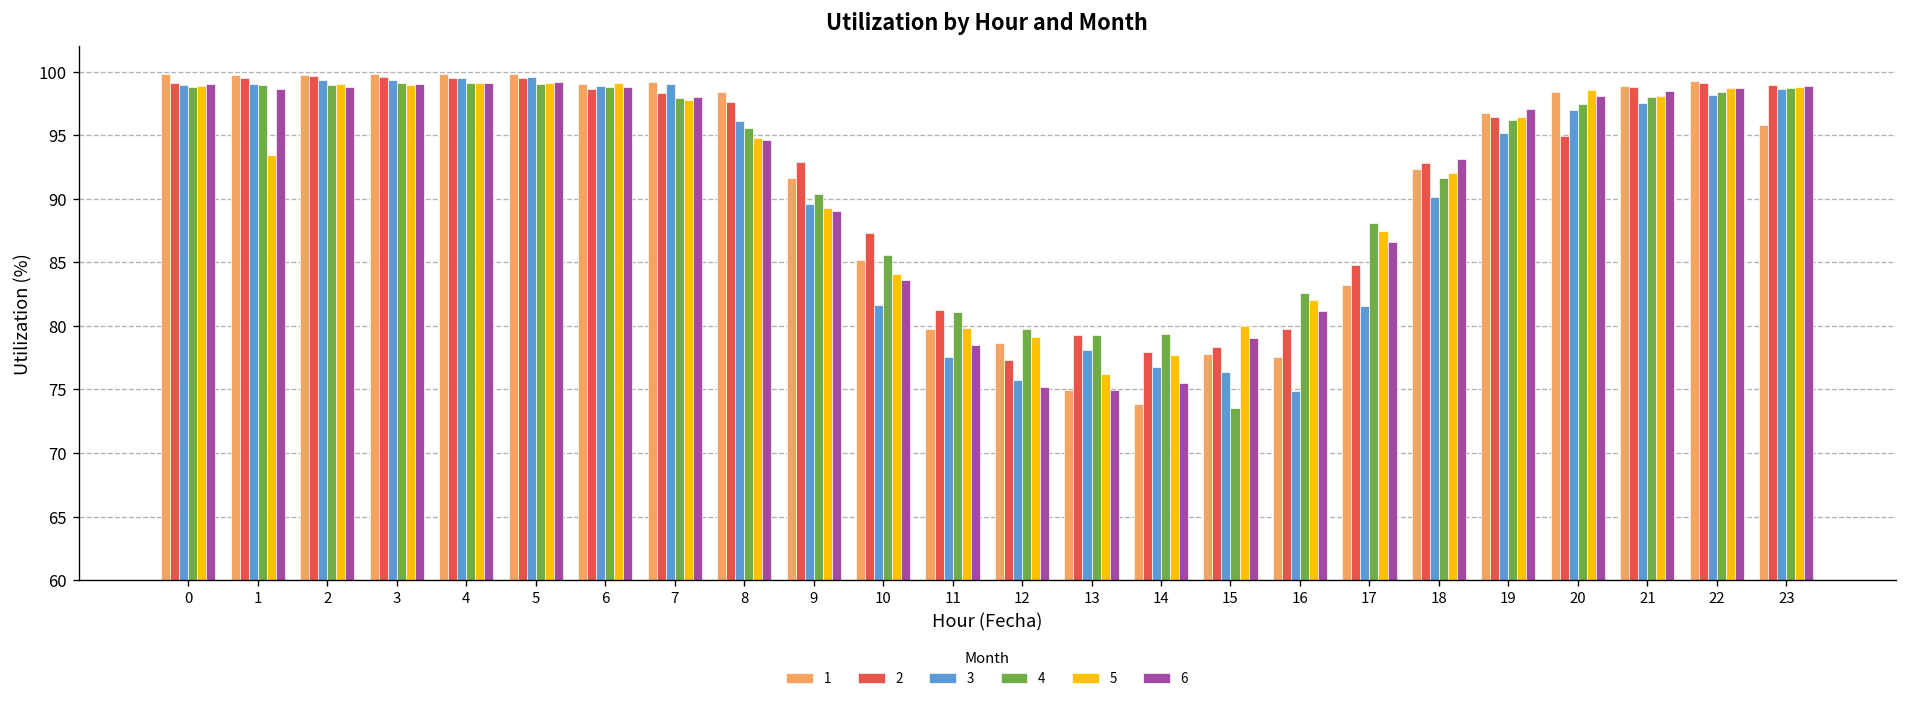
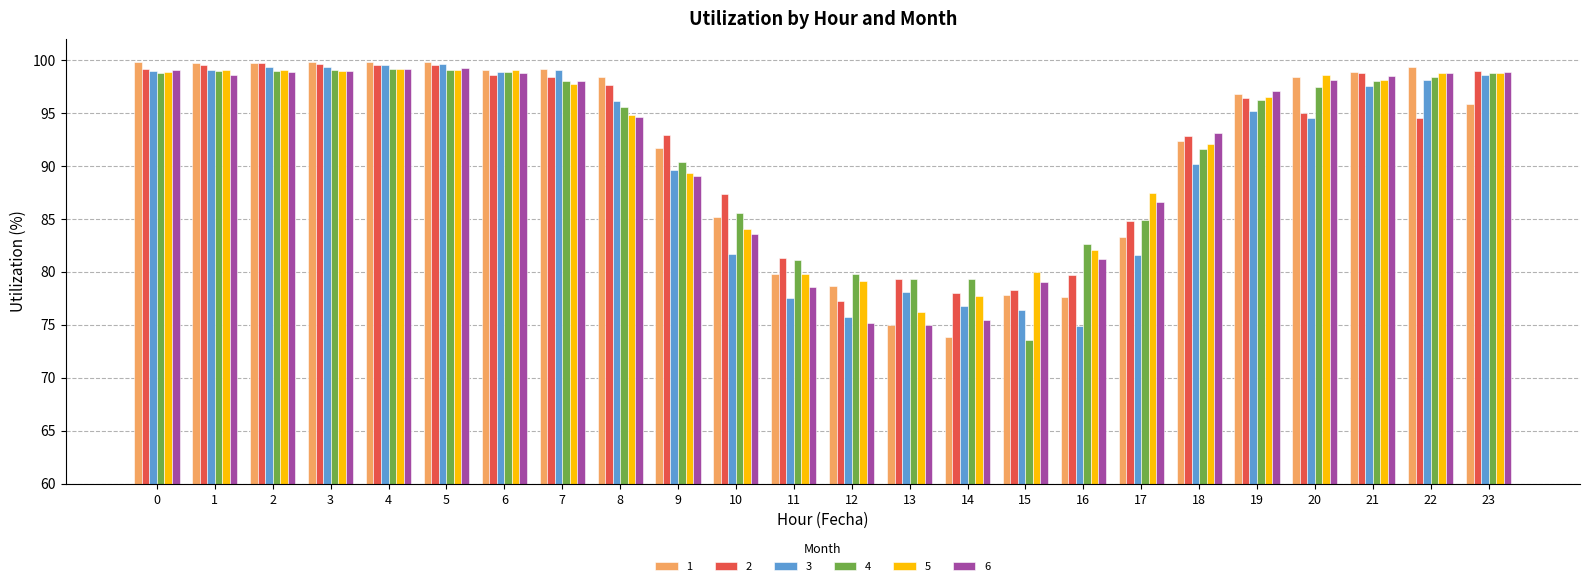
  {
    "1": {
      "0": 99.8,
      "1": 99.7,
      "2": 99.7,
      "3": 99.8,
      "4": 99.8,
      "5": 99.8,
      "6": 99.0,
      "7": 99.2,
      "8": 98.4,
      "9": 91.7,
      "10": 85.2,
      "11": 79.8,
      "12": 78.6,
      "13": 74.9,
      "14": 73.8,
      "15": 77.8,
      "16": 77.6,
      "17": 83.3,
      "18": 92.4,
      "19": 96.8,
      "20": 98.4,
      "21": 98.8,
      "22": 99.3,
      "23": 95.8
    },
    "2": {
      "0": 99.1,
      "1": 99.5,
      "2": 99.7,
      "3": 99.6,
      "4": 99.5,
      "5": 99.5,
      "6": 98.6,
      "7": 98.3,
      "8": 97.6,
      "9": 92.9,
      "10": 87.3,
      "11": 81.3,
      "12": 77.3,
      "13": 79.3,
      "14": 78.0,
      "15": 78.3,
      "16": 79.7,
      "17": 84.8,
      "18": 92.8,
      "19": 96.4,
      "20": 95.0,
      "21": 98.8,
-     "22": 99.1,
+     "22": 94.5,
      "23": 98.9
    },
    "3": {
      "0": 99.0,
      "1": 99.1,
      "2": 99.3,
      "3": 99.4,
      "4": 99.5,
      "5": 99.6,
      "6": 98.8,
      "7": 99.0,
      "8": 96.1,
      "9": 89.6,
      "10": 81.7,
      "11": 77.6,
      "12": 75.8,
      "13": 78.1,
      "14": 76.8,
      "15": 76.4,
      "16": 74.9,
      "17": 81.6,
      "18": 90.2,
      "19": 95.2,
-     "20": 97.0,
+     "20": 94.5,
      "21": 97.6,
      "22": 98.1,
      "23": 98.6
    },
    "4": {
      "0": 98.8,
      "1": 99.0,
      "2": 98.9,
      "3": 99.1,
      "4": 99.1,
      "5": 99.0,
      "6": 98.8,
      "7": 98.0,
      "8": 95.6,
      "9": 90.4,
      "10": 85.6,
      "11": 81.1,
      "12": 79.8,
      "13": 79.3,
      "14": 79.3,
      "15": 73.5,
      "16": 82.6,
-     "17": 88.1,
+     "17": 84.8,
      "18": 91.6,
      "19": 96.2,
      "20": 97.4,
      "21": 98.0,
      "22": 98.4,
      "23": 98.7
    },
    "5": {
      "0": 98.9,
-     "1": 93.4,
+     "1": 99.1,
      "2": 99.0,
      "3": 98.9,
      "4": 99.1,
      "5": 99.1,
      "6": 99.1,
      "7": 97.7,
      "8": 94.8,
      "9": 89.3,
      "10": 84.1,
      "11": 79.8,
      "12": 79.1,
      "13": 76.2,
      "14": 77.7,
      "15": 80.0,
      "16": 82.0,
      "17": 87.4,
      "18": 92.1,
      "19": 96.4,
      "20": 98.5,
      "21": 98.1,
      "22": 98.7,
      "23": 98.8
    },
    "6": {
      "0": 99.0,
      "1": 98.6,
      "2": 98.8,
      "3": 99.0,
      "4": 99.1,
      "5": 99.2,
      "6": 98.8,
      "7": 98.0,
      "8": 94.6,
      "9": 89.1,
      "10": 83.6,
      "11": 78.5,
      "12": 75.2,
      "13": 75.0,
      "14": 75.5,
      "15": 79.1,
      "16": 81.2,
      "17": 86.6,
      "18": 93.1,
      "19": 97.0,
      "20": 98.1,
      "21": 98.5,
      "22": 98.7,
      "23": 98.9
    }
  }
